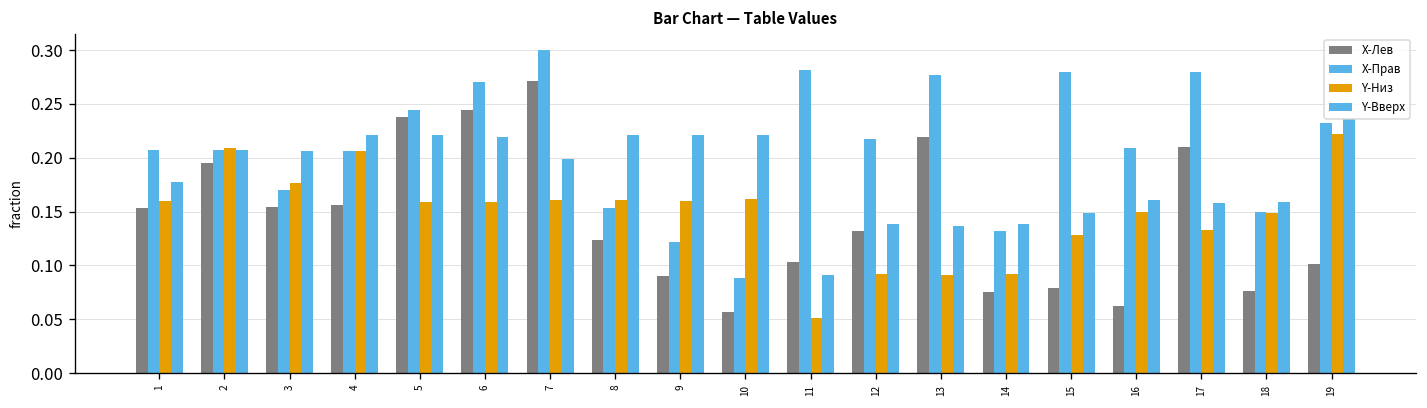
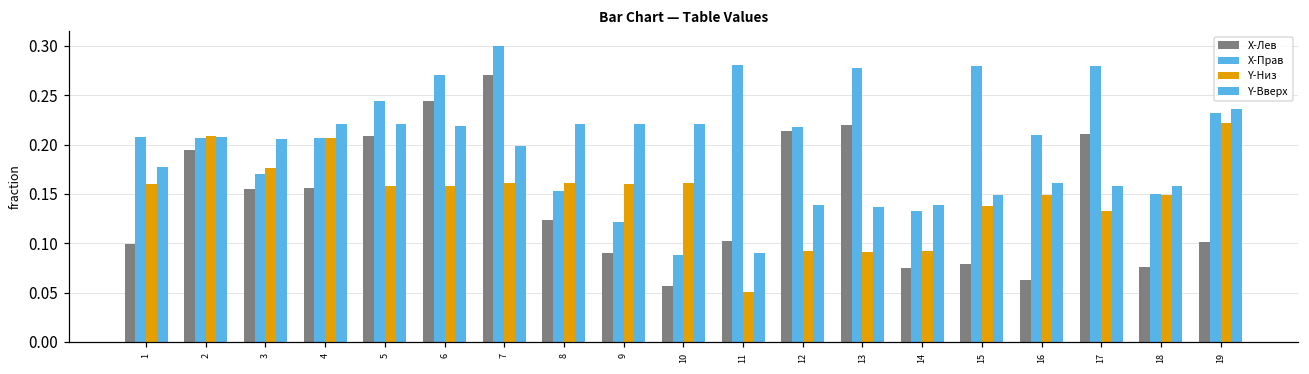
  {
    "X-Лев": {
-     "1": 0.15,
+     "1": 0.10,
      "2": 0.20,
      "3": 0.15,
      "4": 0.16,
-     "5": 0.24,
+     "5": 0.21,
      "6": 0.24,
      "7": 0.27,
      "8": 0.12,
      "9": 0.09,
      "10": 0.06,
      "11": 0.10,
-     "12": 0.13,
+     "12": 0.21,
      "13": 0.22,
      "14": 0.08,
      "15": 0.08,
      "16": 0.06,
      "17": 0.21,
      "18": 0.08,
      "19": 0.10
    },
    "Y-Низ": {
      "1": 0.16,
      "2": 0.21,
      "3": 0.18,
      "4": 0.21,
      "5": 0.16,
      "6": 0.16,
      "7": 0.16,
      "8": 0.16,
      "9": 0.16,
      "10": 0.16,
      "11": 0.05,
      "12": 0.09,
      "13": 0.09,
      "14": 0.09,
-     "15": 0.13,
+     "15": 0.14,
      "16": 0.15,
      "17": 0.13,
      "18": 0.15,
      "19": 0.22
    }
  }
